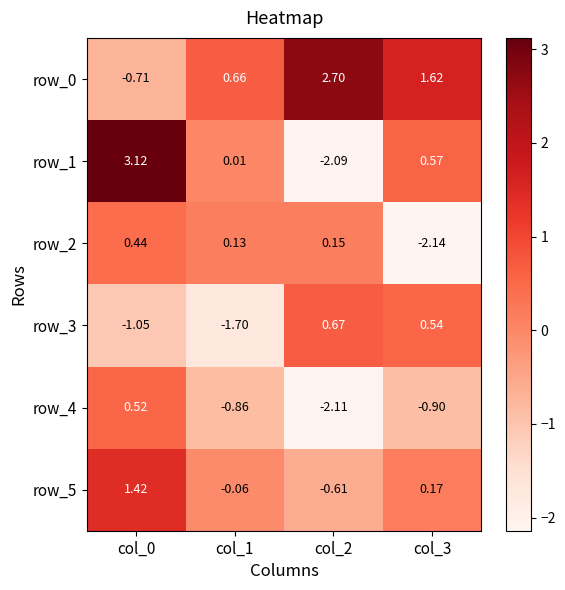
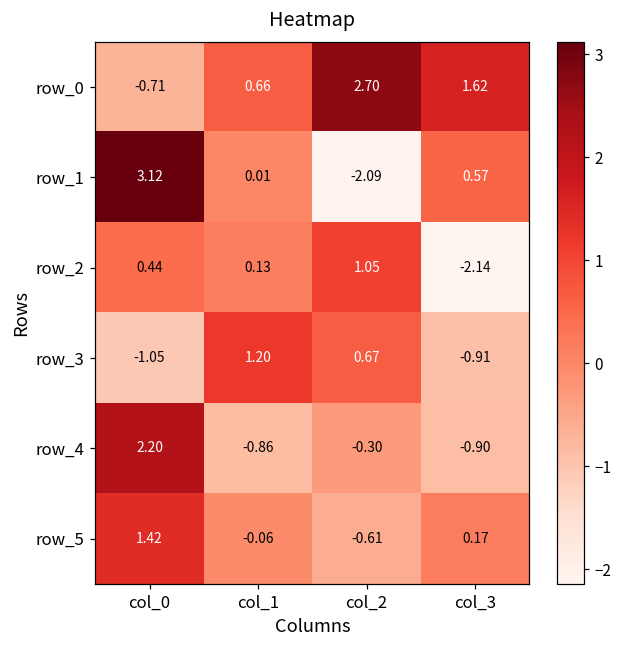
  {
    "row_0": {
      "col_0": -0.71,
      "col_1": 0.66,
      "col_2": 2.70,
      "col_3": 1.62
    },
    "row_1": {
      "col_0": 3.12,
      "col_1": 0.01,
      "col_2": -2.09,
      "col_3": 0.57
    },
    "row_2": {
      "col_0": 0.44,
      "col_1": 0.13,
-     "col_2": 0.15,
+     "col_2": 1.05,
      "col_3": -2.14
    },
    "row_3": {
      "col_0": -1.05,
-     "col_1": -1.70,
+     "col_1": 1.20,
      "col_2": 0.67,
-     "col_3": 0.54
+     "col_3": -0.91
    },
    "row_4": {
-     "col_0": 0.52,
+     "col_0": 2.20,
      "col_1": -0.86,
-     "col_2": -2.11,
+     "col_2": -0.30,
      "col_3": -0.90
    },
    "row_5": {
      "col_0": 1.42,
      "col_1": -0.06,
      "col_2": -0.61,
      "col_3": 0.17
    }
  }
